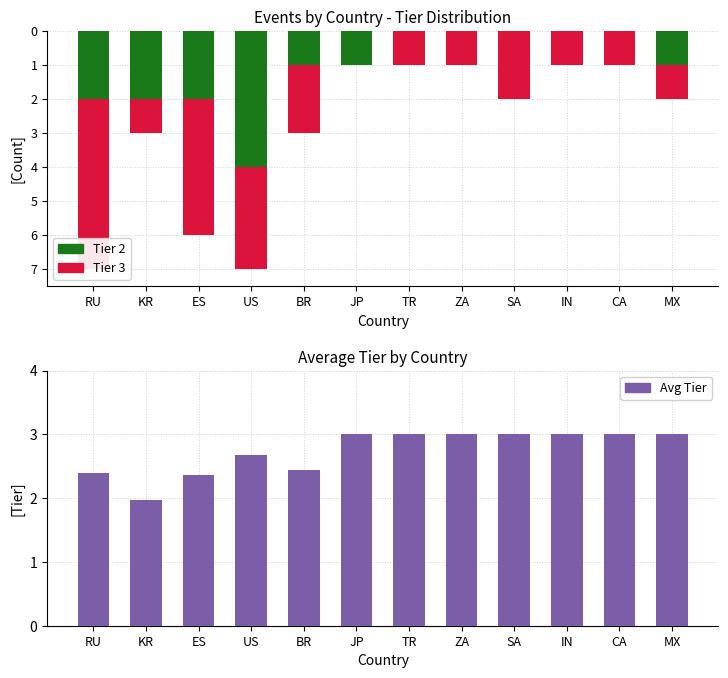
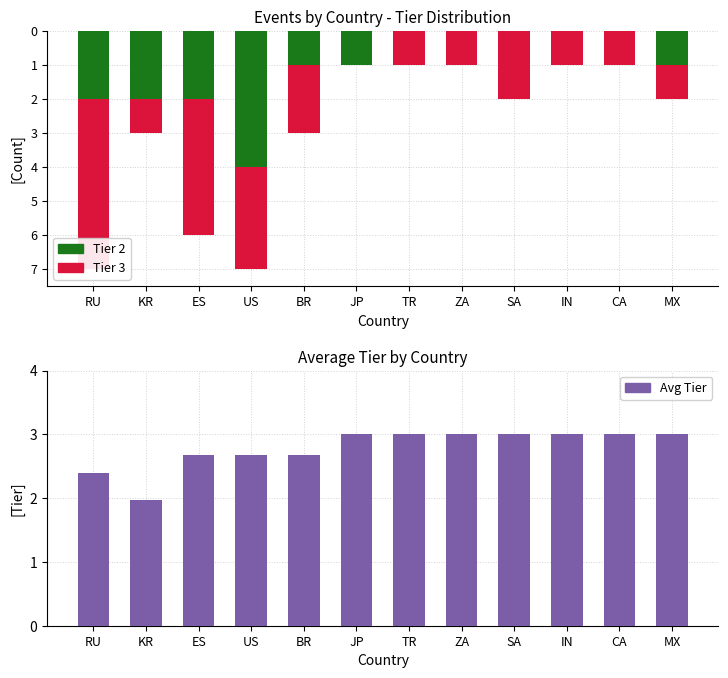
  {
    "Average Tier by Country": {
      "RU": 2.4,
      "KR": 2.0,
-     "ES": 2.4,
+     "ES": 2.7,
      "US": 2.7,
-     "BR": 2.4,
+     "BR": 2.7,
      "JP": 3.0,
      "TR": 3.0,
      "ZA": 3.0,
      "SA": 3.0,
      "IN": 3.0,
      "CA": 3.0,
      "MX": 3.0
    }
  }
